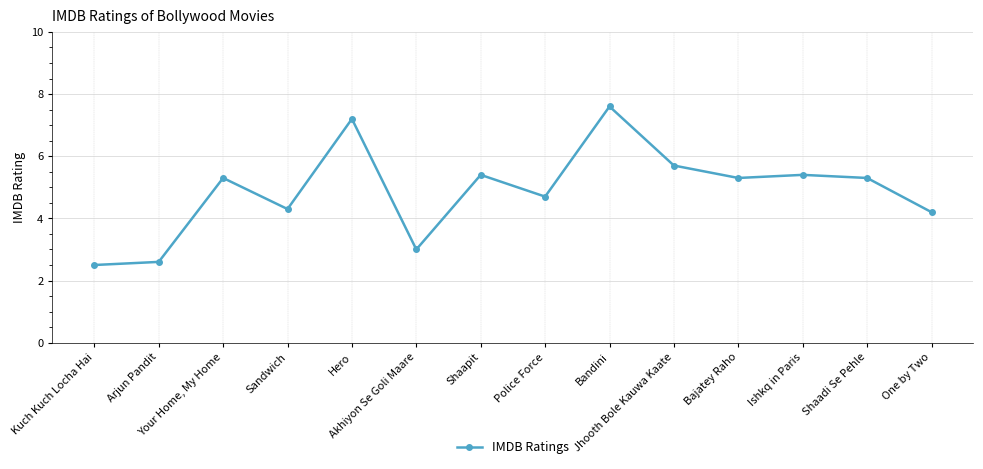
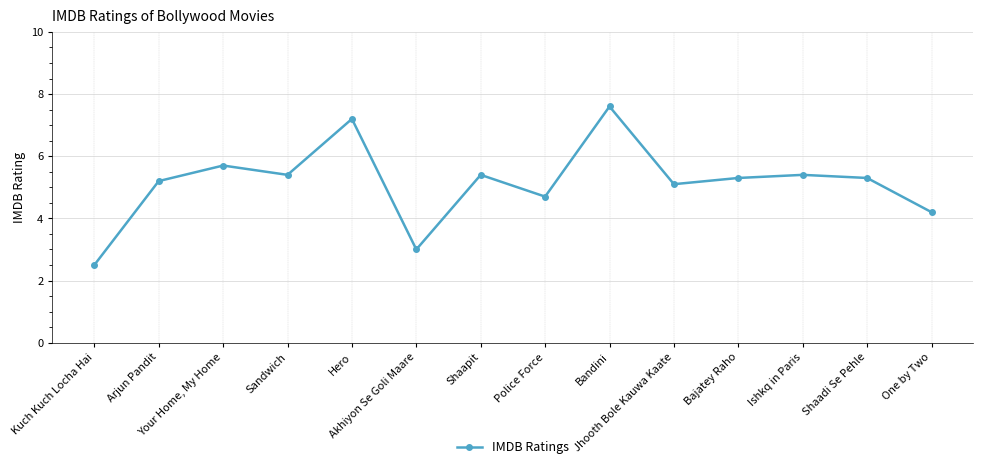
  {
    "Kuch Kuch Locha Hai": 2.5,
-   "Arjun Pandit": 2.6,
-   "Your Home, My Home": 5.3,
-   "Sandwich": 4.3,
+   "Arjun Pandit": 5.2,
+   "Your Home, My Home": 5.7,
+   "Sandwich": 5.4,
    "Hero": 7.2,
    "Akhiyon Se Goli Maare": 3.0,
    "Shaapit": 5.4,
    "Police Force": 4.7,
    "Bandini": 7.6,
-   "Jhooth Bole Kauwa Kaate": 5.7,
+   "Jhooth Bole Kauwa Kaate": 5.1,
    "Bajatey Raho": 5.3,
    "Ishkq in Paris": 5.4,
    "Shaadi Se Pehle": 5.3,
    "One by Two": 4.2
  }
